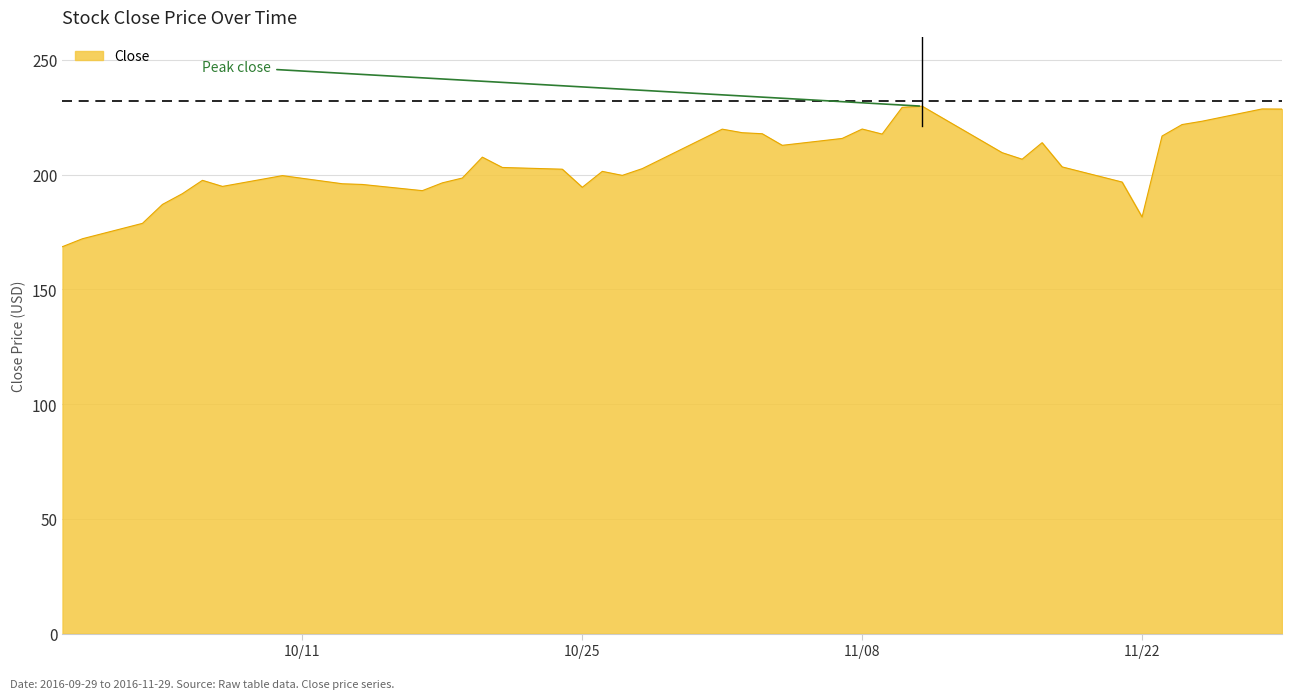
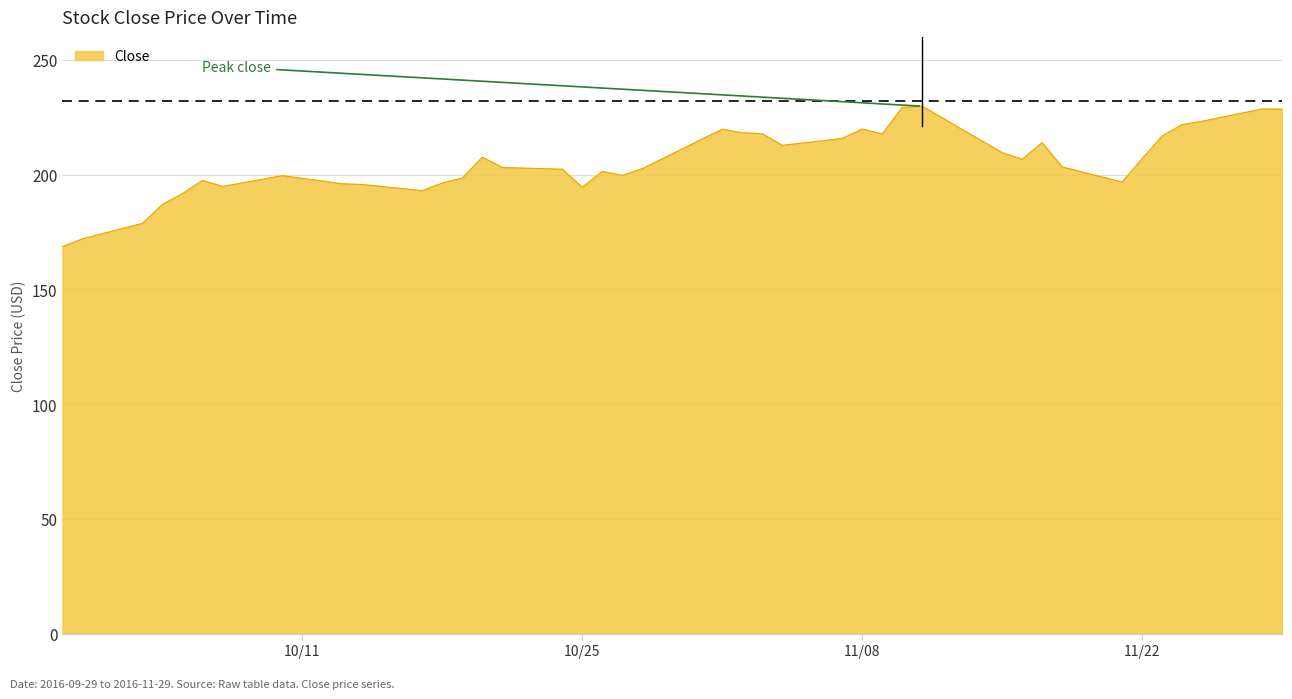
  {
    "10/25": 194,
    "11/08": 220,
-   "11/22": 181
+   "11/22": 207
  }
